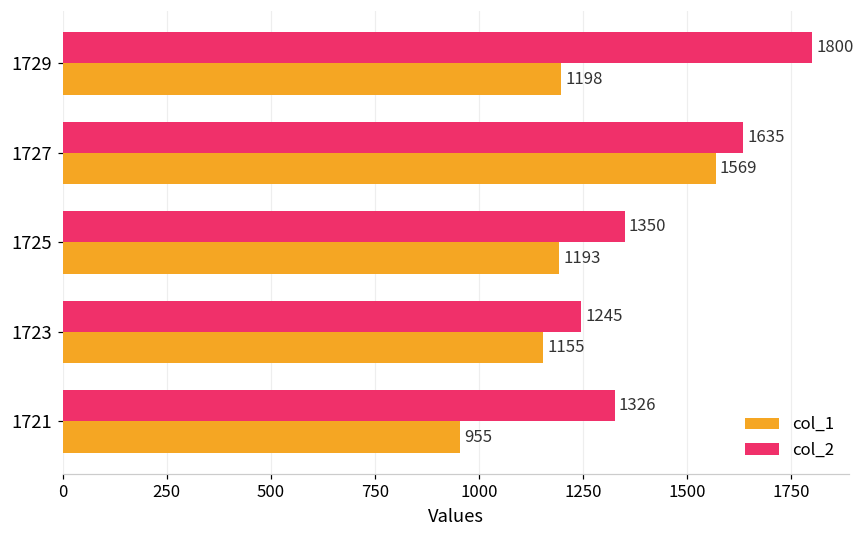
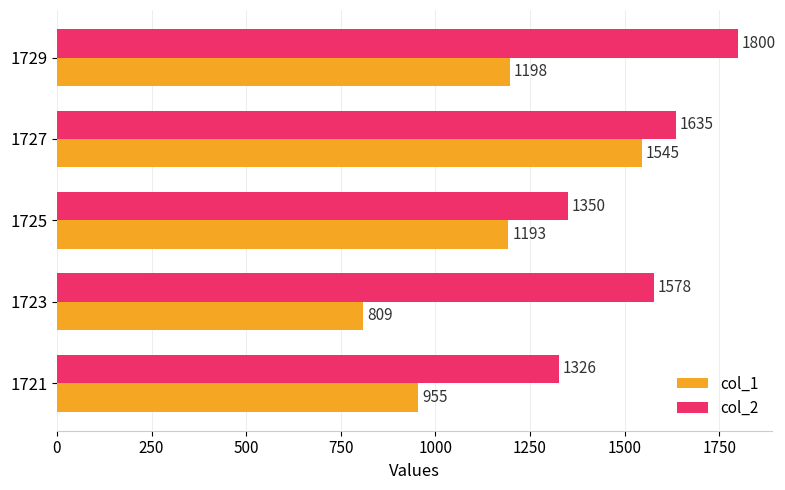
  {
    "col_1": {
      "1729": 1198,
-     "1727": 1569,
+     "1727": 1545,
      "1725": 1193,
-     "1723": 1155,
+     "1723": 809,
      "1721": 955
    },
    "col_2": {
      "1729": 1800,
      "1727": 1635,
      "1725": 1350,
-     "1723": 1245,
+     "1723": 1578,
      "1721": 1326
    }
  }
